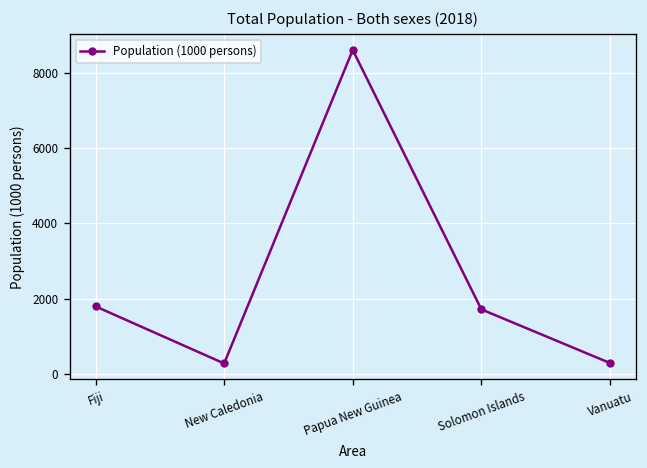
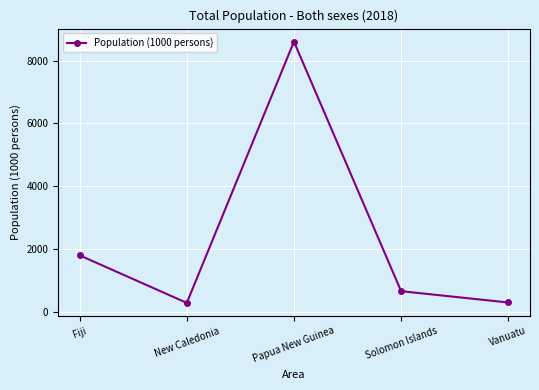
  {
    "Fiji": 1800,
    "New Caledonia": 300,
    "Papua New Guinea": 8600,
-   "Solomon Islands": 1700,
+   "Solomon Islands": 700,
    "Vanuatu": 300
  }
